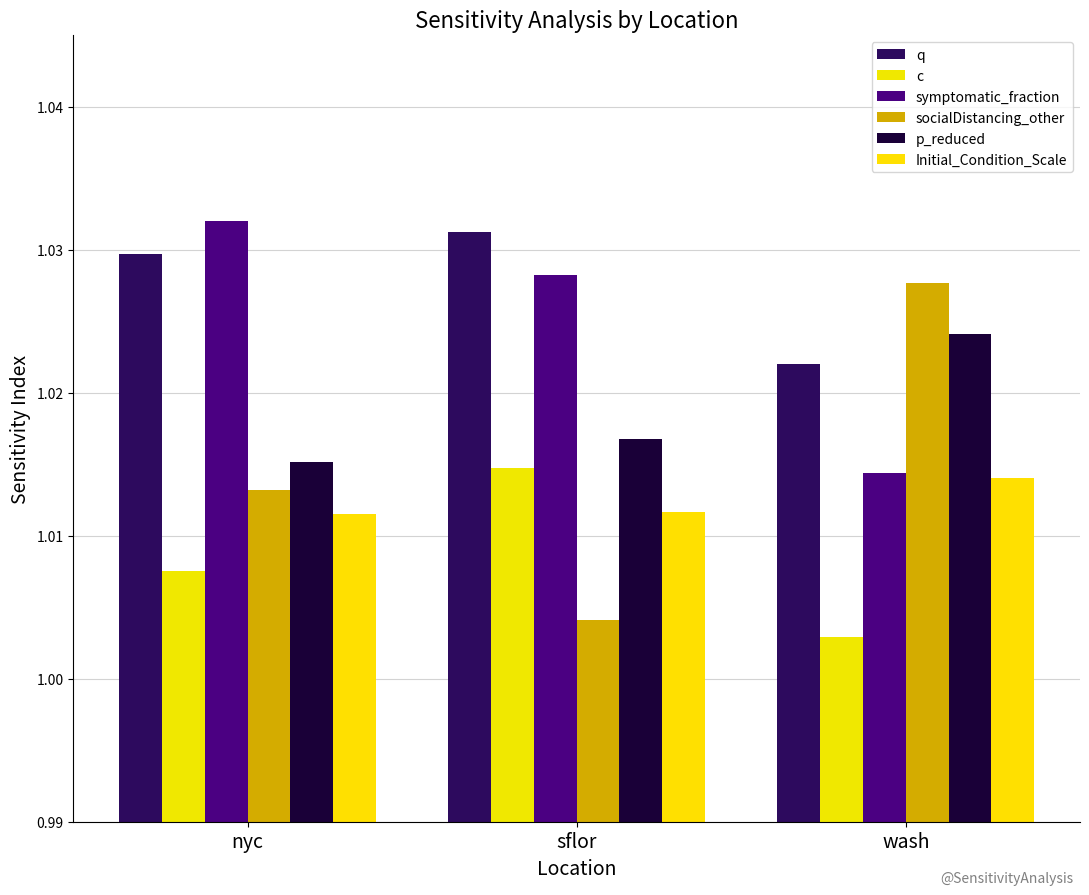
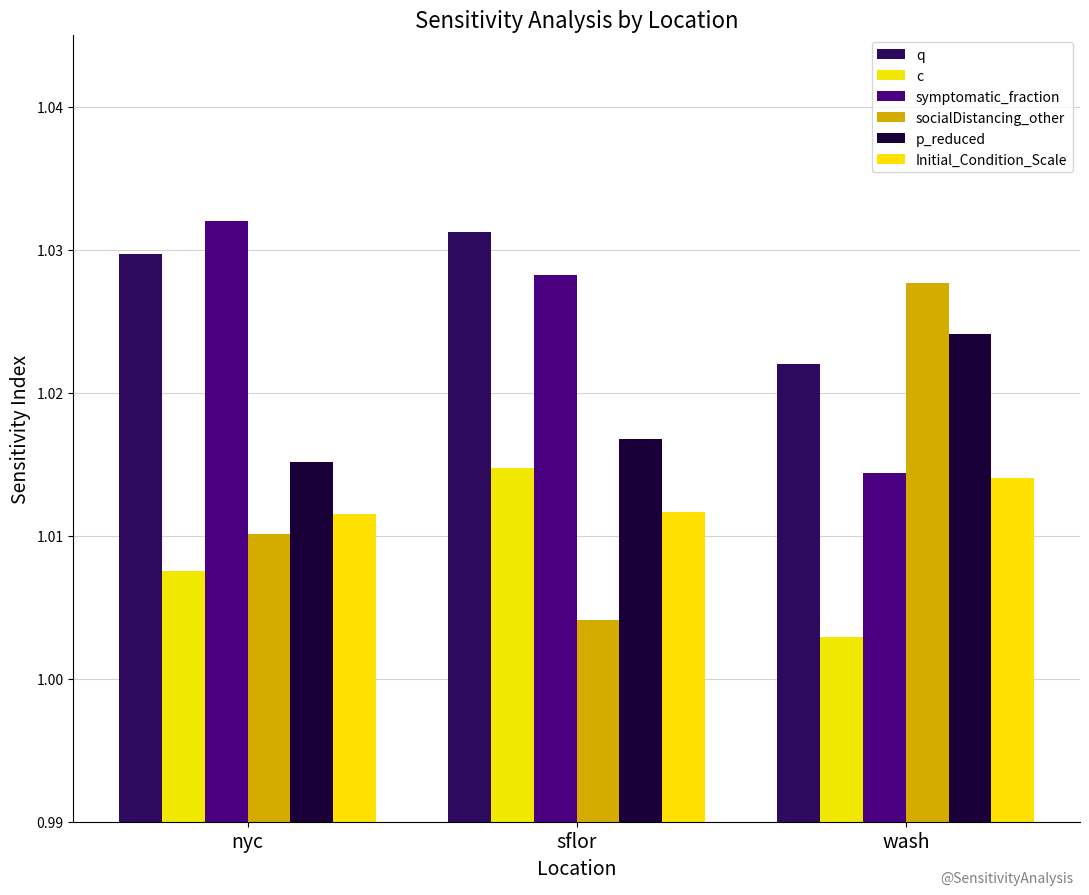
  {
    "socialDistancing_other": {
-     "nyc": 1.0132,
+     "nyc": 1.0101,
      "sflor": 1.0041,
      "wash": 1.0277
    }
  }
